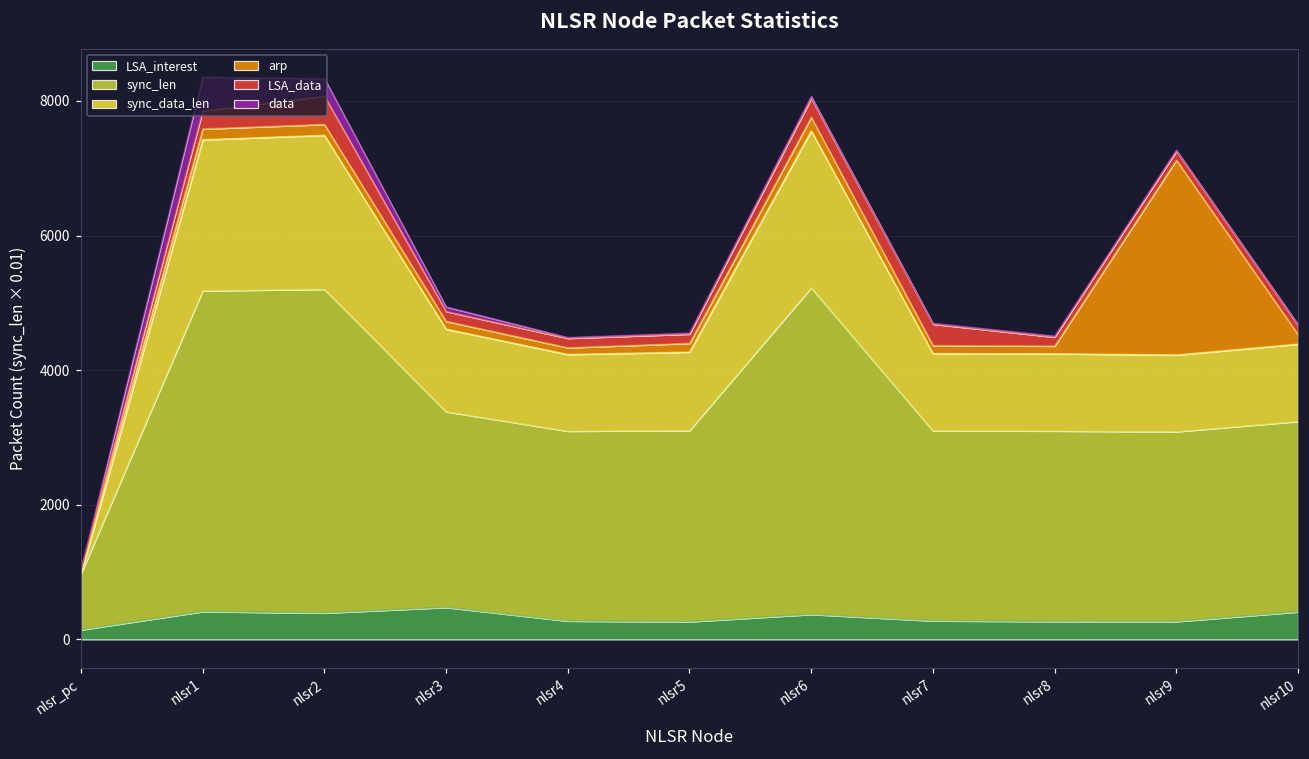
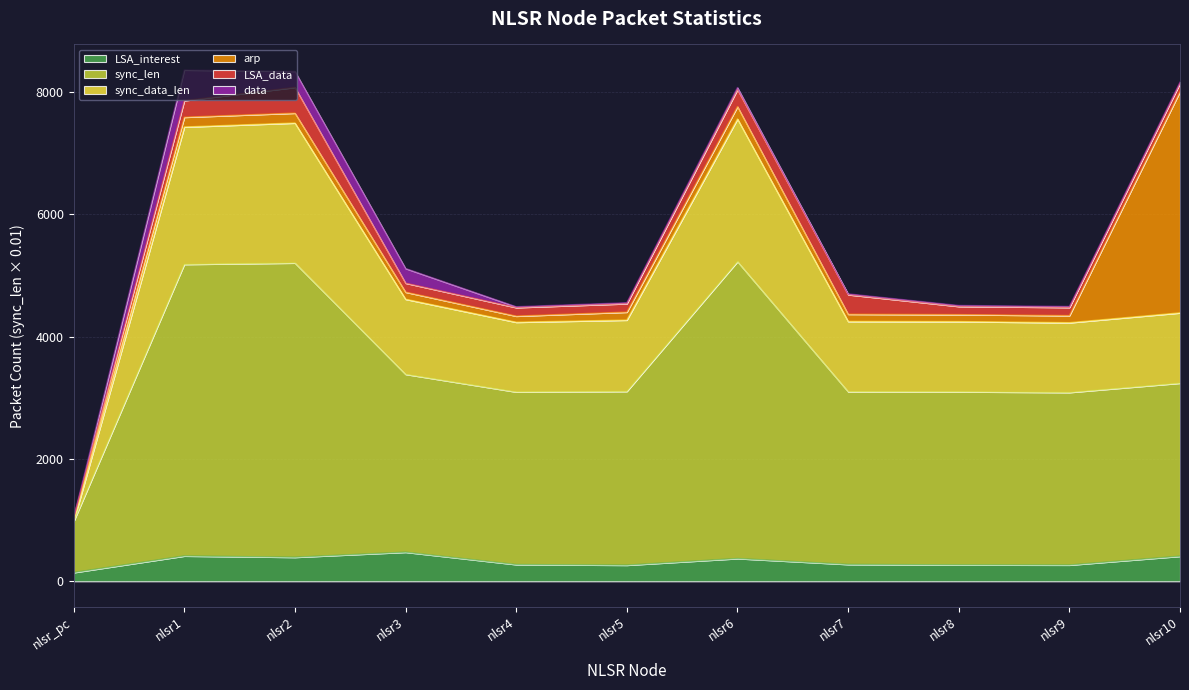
  {
    "LSA_interest": {
      "nlsr_pc": 100,
      "nlsr1": 400,
      "nlsr2": 400,
      "nlsr3": 500,
      "nlsr4": 300,
      "nlsr5": 300,
      "nlsr6": 400,
      "nlsr7": 300,
      "nlsr8": 300,
      "nlsr9": 300,
      "nlsr10": 400
    },
    "arp": {
      "nlsr1": 200,
      "nlsr2": 200,
      "nlsr3": 100,
      "nlsr4": 100,
      "nlsr5": 100,
      "nlsr6": 200,
      "nlsr7": 100,
      "nlsr8": 100,
-     "nlsr9": 2900,
-     "nlsr10": 100
+     "nlsr9": 100,
+     "nlsr10": 3600
    },
    "LSA_data": {
      "nlsr1": 300,
      "nlsr3": 100
    },
    "data": {
-     "nlsr3": 100
+     "nlsr3": 200
    }
  }
